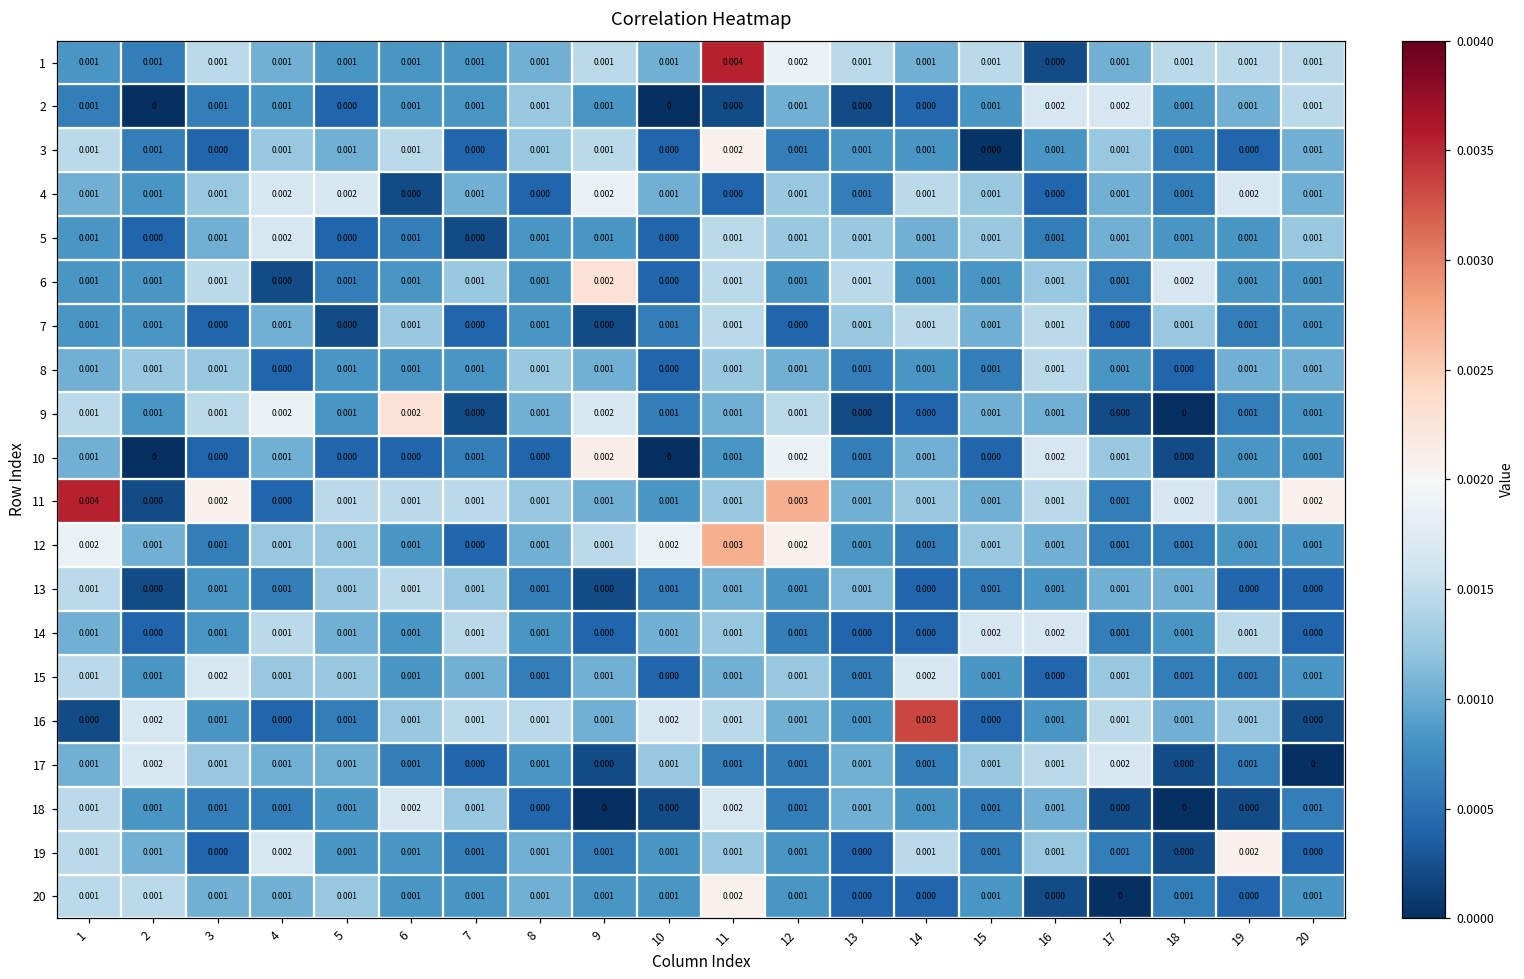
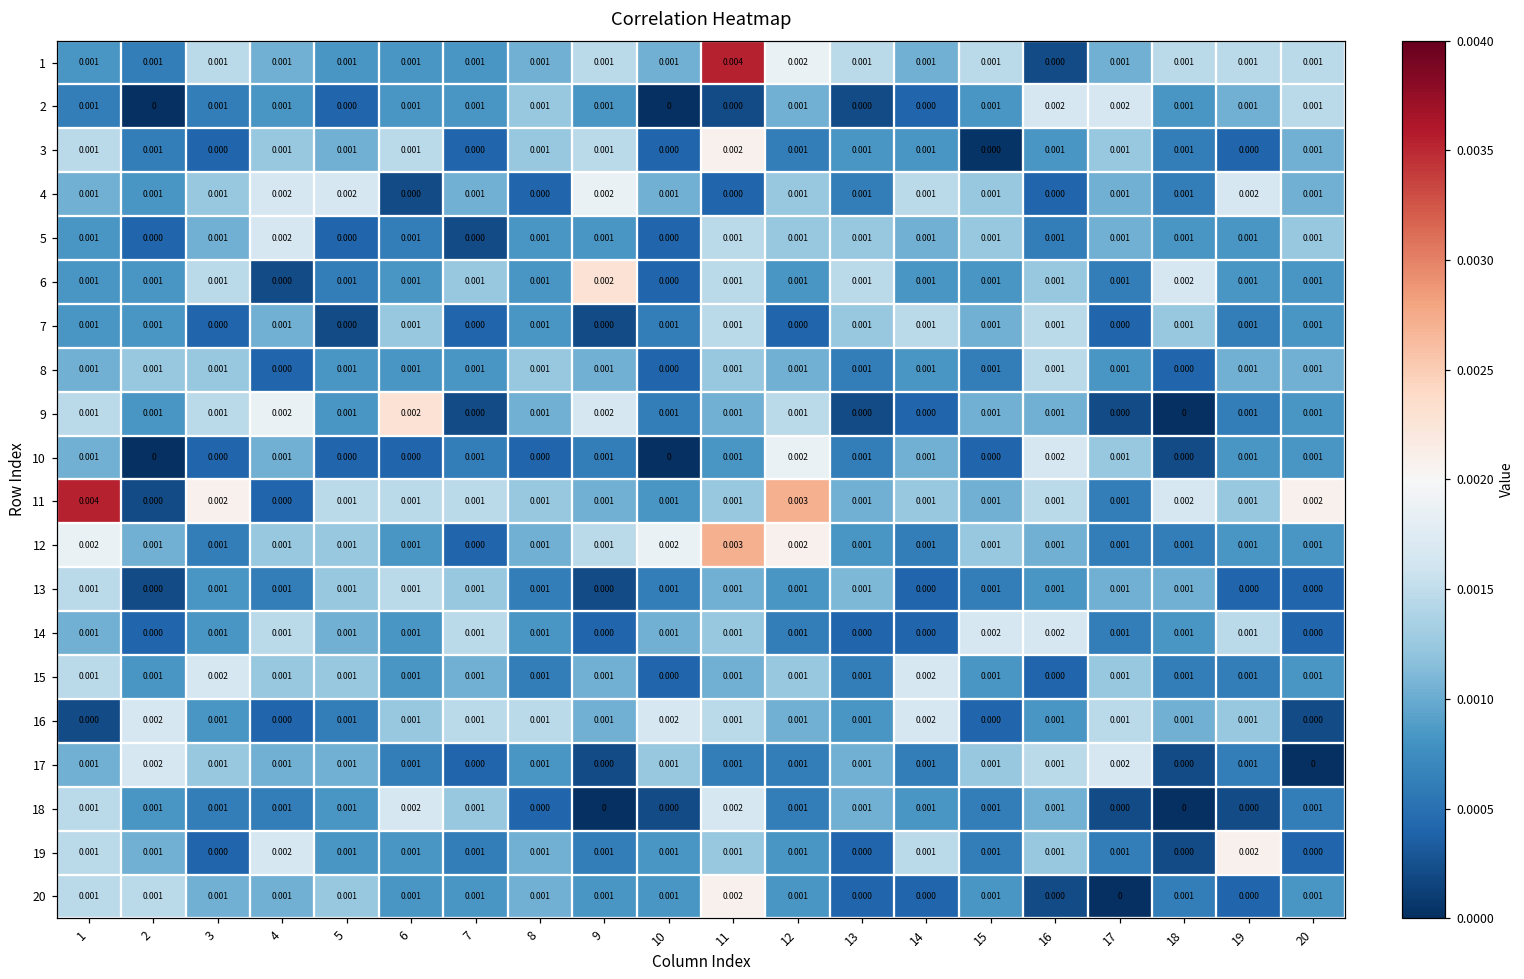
  {
    "10": {
      "1": 0.001,
      "2": 0,
      "3": 0.000,
      "4": 0.001,
      "5": 0.000,
      "6": 0.000,
      "7": 0.001,
      "8": 0.000,
-     "9": 0.002,
+     "9": 0.001,
      "10": 0,
      "11": 0.001,
      "12": 0.002,
      "13": 0.001,
      "14": 0.001,
      "15": 0.000,
      "16": 0.002,
      "17": 0.001,
      "18": 0.000,
      "19": 0.001,
      "20": 0.001
    },
    "16": {
      "1": 0.000,
      "2": 0.002,
      "3": 0.001,
      "4": 0.000,
      "5": 0.001,
      "6": 0.001,
      "7": 0.001,
      "8": 0.001,
      "9": 0.001,
      "10": 0.002,
      "11": 0.001,
      "12": 0.001,
      "13": 0.001,
-     "14": 0.003,
+     "14": 0.002,
      "15": 0.000,
      "16": 0.001,
      "17": 0.001,
      "18": 0.001,
      "19": 0.001,
      "20": 0.000
    }
  }
